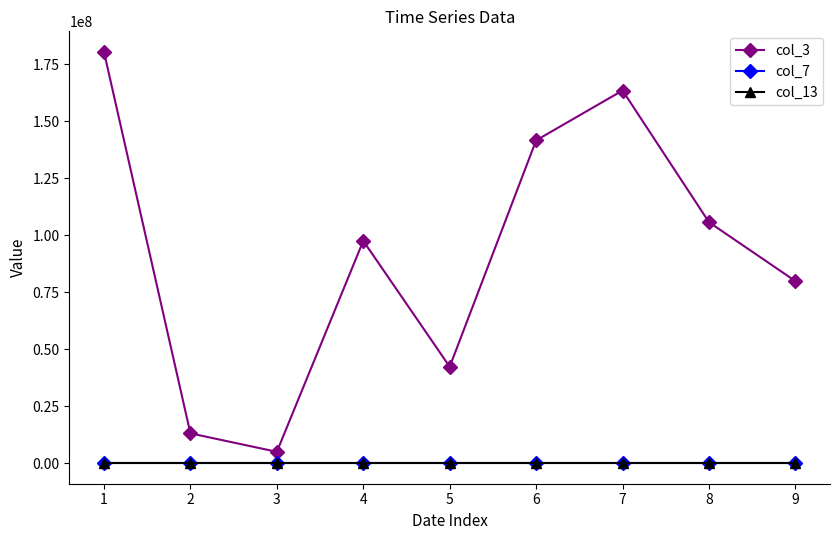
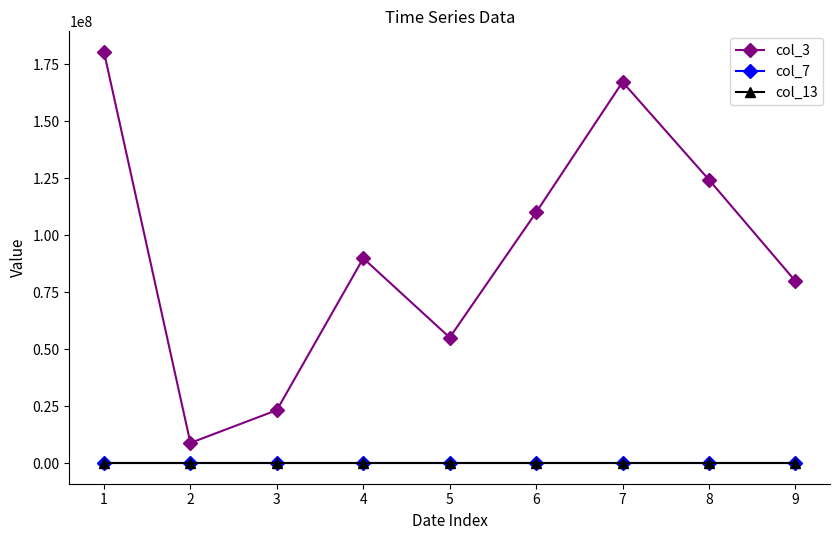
  {
    "col_3": {
      "1": 181000000,
-     "2": 13000000,
-     "3": 5000000,
-     "4": 98000000,
-     "5": 42000000,
-     "6": 142000000,
-     "7": 164000000,
-     "8": 106000000,
+     "2": 9000000,
+     "3": 23000000,
+     "4": 90000000,
+     "5": 55000000,
+     "6": 110000000,
+     "7": 167000000,
+     "8": 124000000,
      "9": 80000000
    },
    "col_13": {
      "1": 0,
      "2": 0,
      "3": 0,
      "4": 0,
      "5": 0,
      "6": 0,
      "7": 0,
      "8": 0,
      "9": 0
    }
  }
